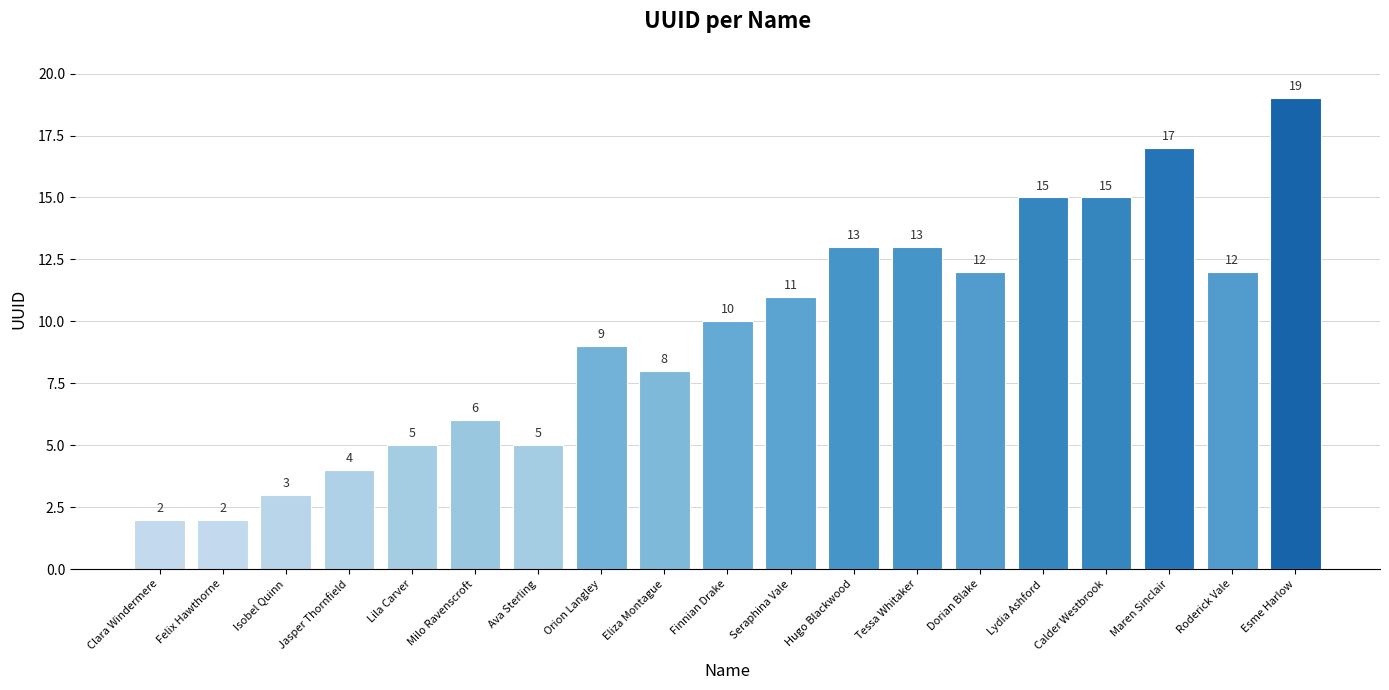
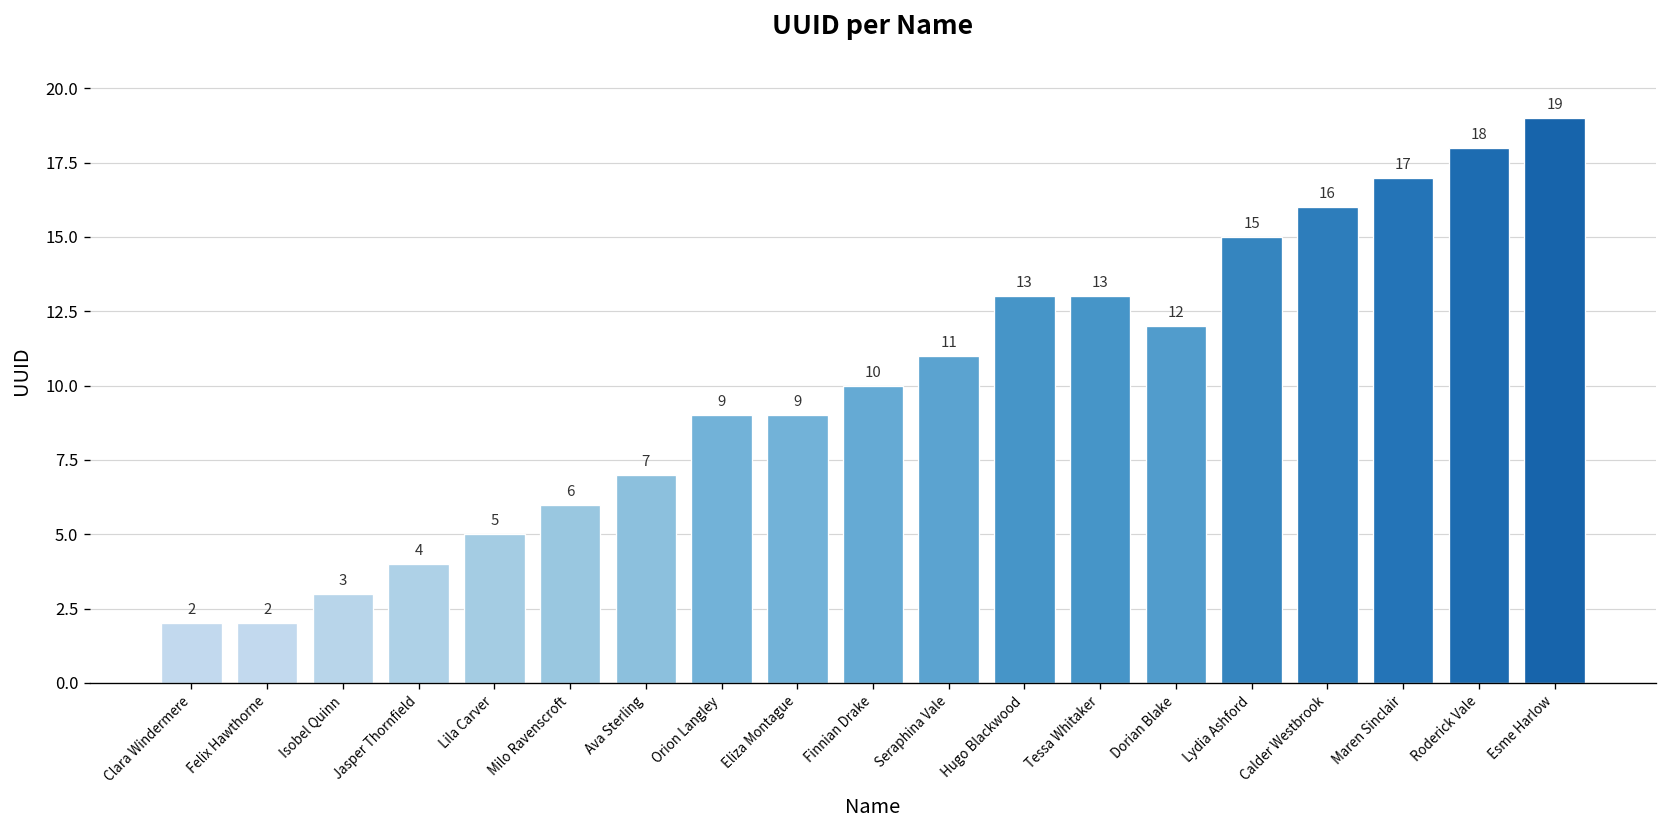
  {
    "Clara Windermere": 2,
    "Felix Hawthorne": 2,
    "Isobel Quinn": 3,
    "Jasper Thornfield": 4,
    "Lila Carver": 5,
    "Milo Ravenscroft": 6,
-   "Ava Sterling": 5,
+   "Ava Sterling": 7,
    "Orion Langley": 9,
-   "Eliza Montague": 8,
+   "Eliza Montague": 9,
    "Finnian Drake": 10,
    "Seraphina Vale": 11,
    "Hugo Blackwood": 13,
    "Tessa Whitaker": 13,
    "Dorian Blake": 12,
    "Lydia Ashford": 15,
-   "Calder Westbrook": 15,
+   "Calder Westbrook": 16,
    "Maren Sinclair": 17,
-   "Roderick Vale": 12,
+   "Roderick Vale": 18,
    "Esme Harlow": 19
  }
